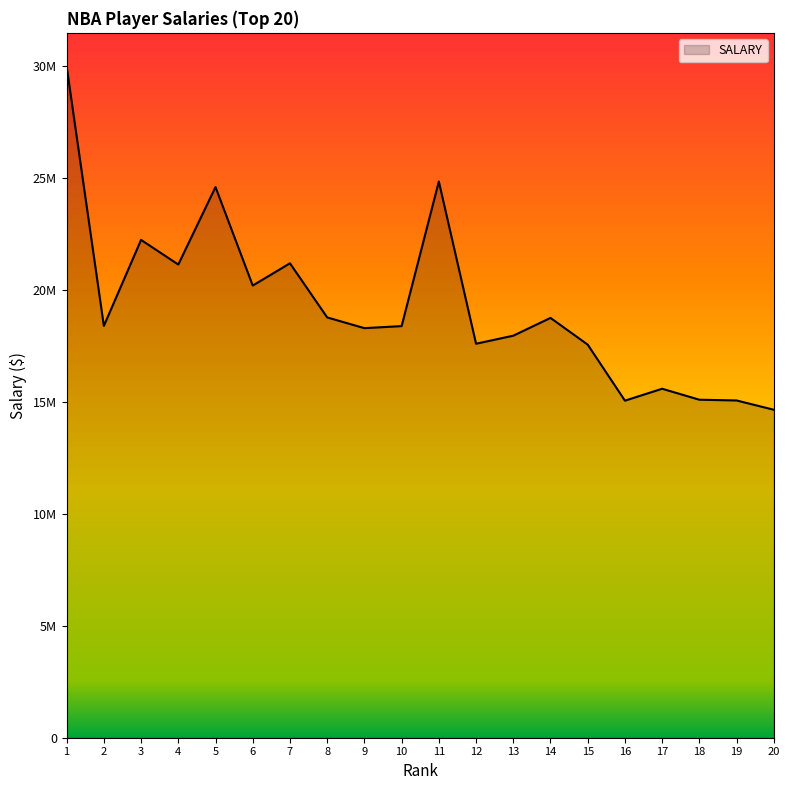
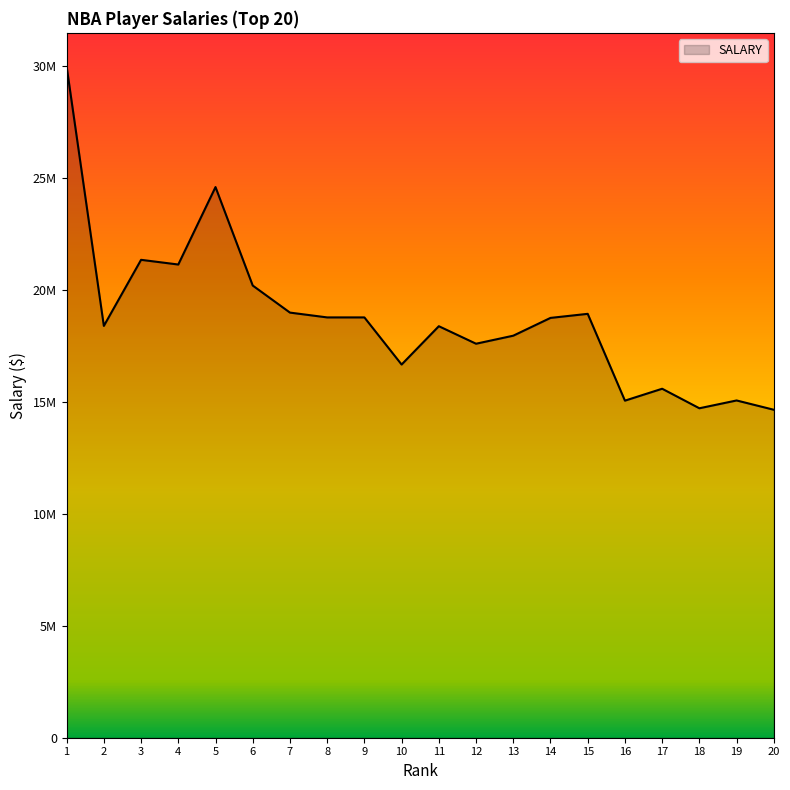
  {
    "1": 30500000,
    "2": 18700000,
-   "3": 22600000,
+   "3": 21700000,
    "4": 21500000,
    "5": 25000000,
    "6": 20500000,
-   "7": 21500000,
+   "7": 19300000,
    "8": 19100000,
-   "9": 18600000,
-   "10": 18700000,
-   "11": 25200000,
+   "9": 19100000,
+   "10": 16900000,
+   "11": 18700000,
    "12": 17900000,
    "13": 18200000,
    "14": 19000000,
-   "15": 17800000,
+   "15": 19200000,
    "16": 15300000,
    "17": 15800000,
-   "18": 15300000,
+   "18": 14900000,
    "19": 15300000,
    "20": 14900000
  }
